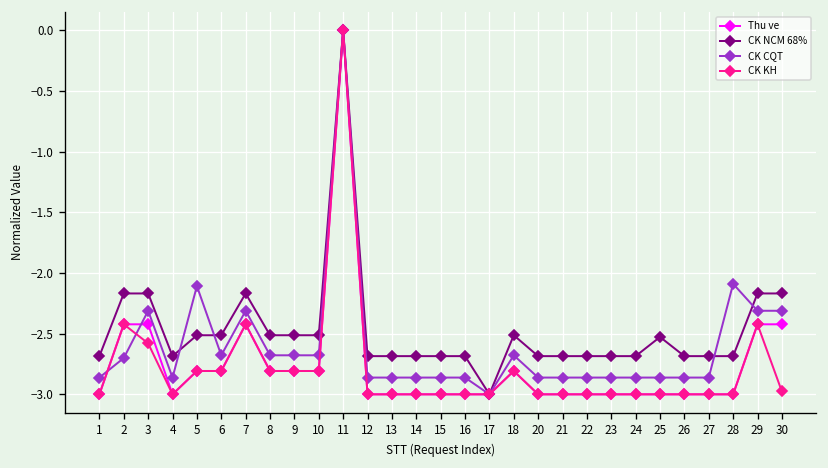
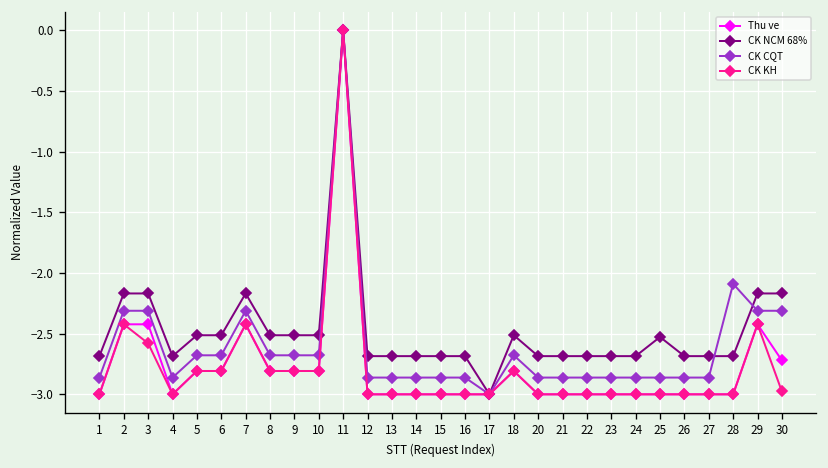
  {
    "Thu ve": {
      "3": -2.42,
-     "30": -2.42
+     "30": -2.72
    },
    "CK NCM 68%": {
      "1": -2.69,
      "2": -2.17,
      "3": -2.17,
      "4": -2.69,
      "5": -2.51,
      "6": -2.51,
      "7": -2.17,
      "8": -2.51,
      "9": -2.51,
      "10": -2.51,
      "12": -2.69,
      "13": -2.69,
      "14": -2.69,
      "15": -2.69,
      "16": -2.69,
      "18": -2.51,
      "20": -2.69,
      "21": -2.69,
      "22": -2.69,
      "23": -2.69,
      "24": -2.69,
      "25": -2.53,
      "26": -2.69,
      "27": -2.69,
      "28": -2.69,
      "29": -2.17,
      "30": -2.17
    },
    "CK CQT": {
      "1": -2.86,
-     "2": -2.70,
+     "2": -2.31,
      "3": -2.31,
      "4": -2.86,
-     "5": -2.11,
+     "5": -2.68,
      "6": -2.68,
      "7": -2.31,
      "8": -2.68,
      "9": -2.68,
      "10": -2.68,
      "12": -2.86,
      "13": -2.86,
      "14": -2.86,
      "15": -2.86,
      "16": -2.86,
      "18": -2.68,
      "20": -2.86,
      "21": -2.86,
      "22": -2.86,
      "23": -2.86,
      "24": -2.86,
      "25": -2.86,
      "26": -2.86,
      "27": -2.86,
      "28": -2.09,
      "29": -2.31,
      "30": -2.31
    },
    "CK KH": {
      "3": -2.58,
      "30": -2.98
    }
  }
